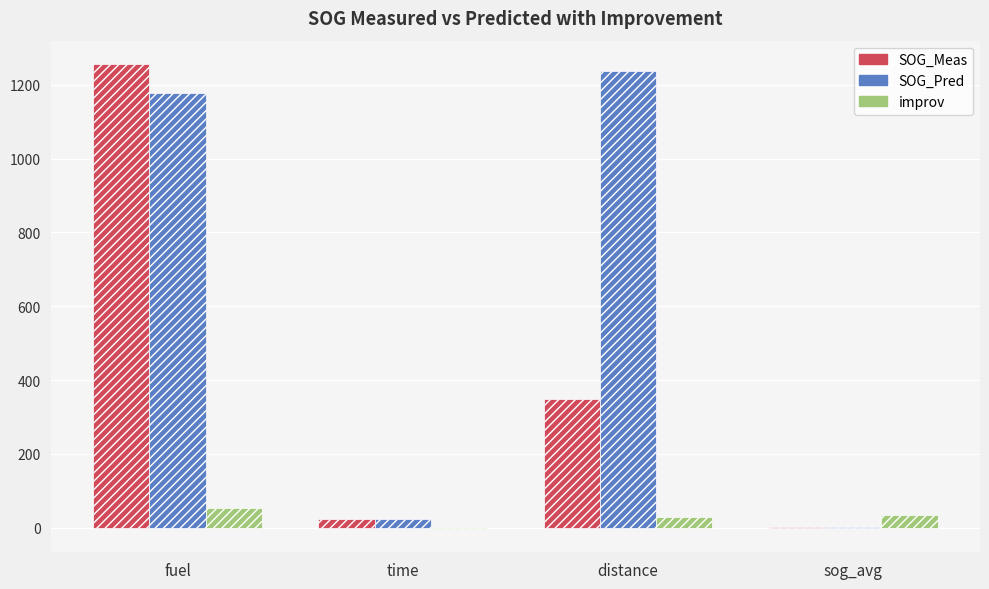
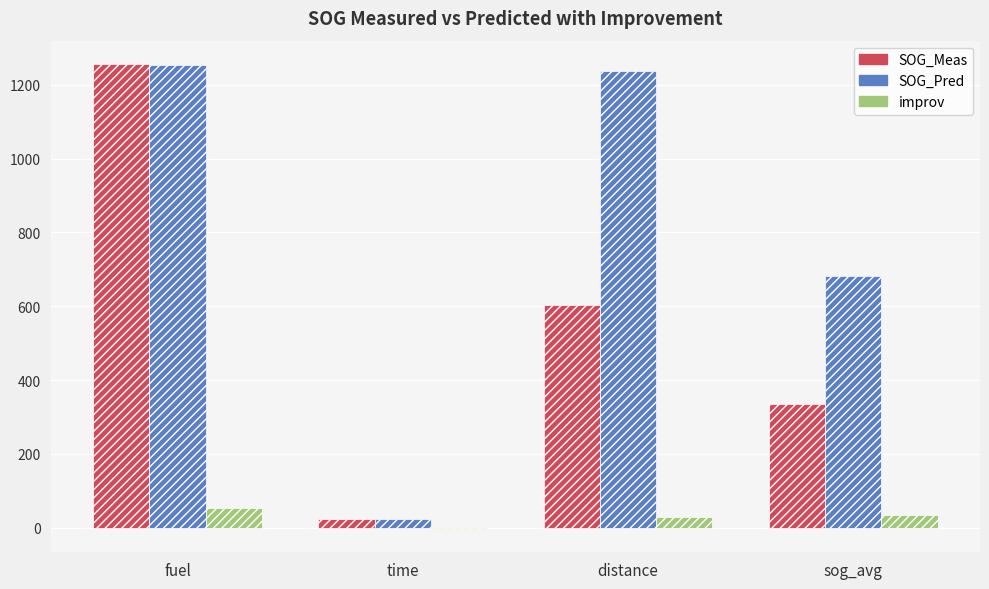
  {
    "SOG_Meas": {
      "fuel": 1260,
      "time": 20,
-     "distance": 350,
-     "sog_avg": 0
+     "distance": 600,
+     "sog_avg": 340
    },
    "SOG_Pred": {
-     "fuel": 1180,
+     "fuel": 1250,
      "time": 20,
      "distance": 1240,
-     "sog_avg": 0
+     "sog_avg": 680
    },
    "improv": {
      "fuel": 50,
      "distance": 30,
      "sog_avg": 30
    }
  }
